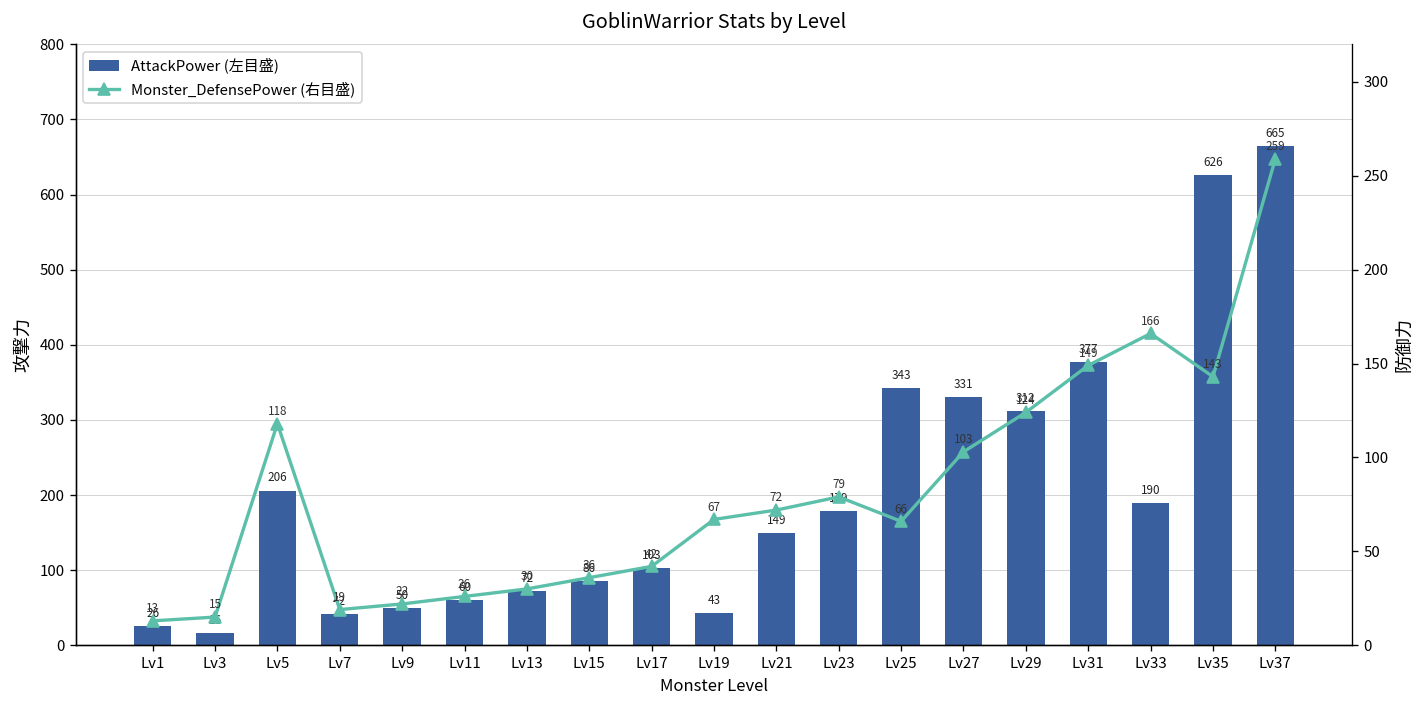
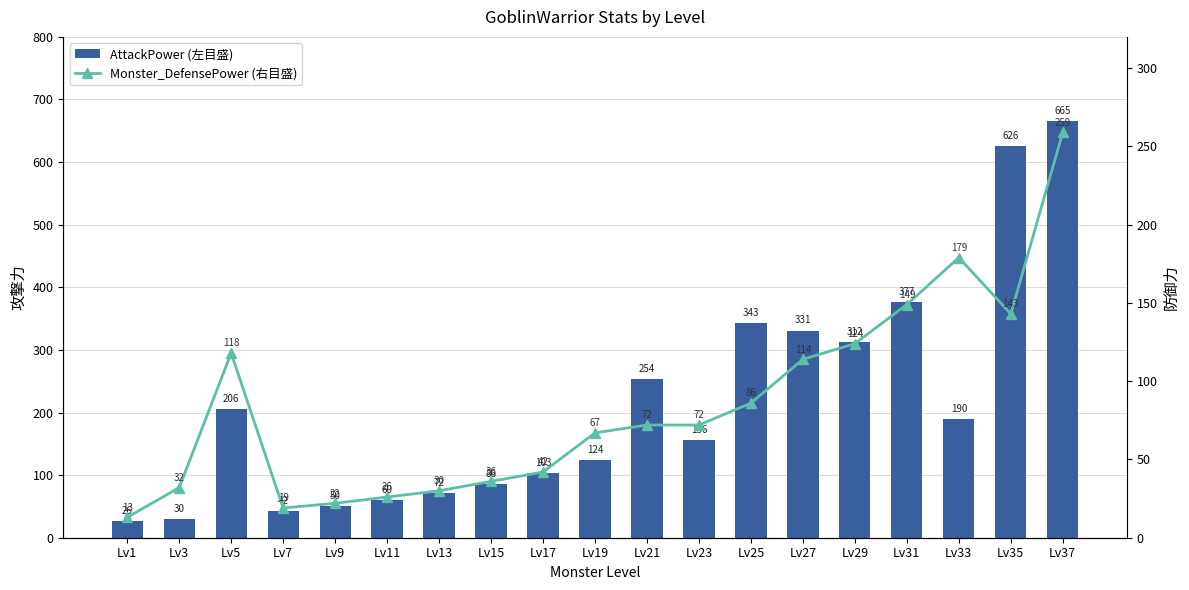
  {
    "AttackPower (左目盛)": {
-     "Lv3": 16,
+     "Lv3": 30,
      "Lv5": 206,
-     "Lv19": 43,
-     "Lv21": 149,
-     "Lv23": 179,
+     "Lv19": 124,
+     "Lv21": 254,
+     "Lv23": 156,
      "Lv25": 343,
      "Lv27": 331,
      "Lv33": 190,
      "Lv35": 626,
      "Lv37": 665
    },
    "Monster_DefensePower (右目盛)": {
-     "Lv3": 15,
+     "Lv3": 32,
      "Lv5": 118,
      "Lv19": 67,
      "Lv21": 72,
-     "Lv23": 79,
-     "Lv25": 66,
-     "Lv27": 103,
-     "Lv33": 166,
+     "Lv23": 72,
+     "Lv25": 86,
+     "Lv27": 114,
+     "Lv33": 179,
      "Lv35": 143,
      "Lv37": 259
    }
  }
